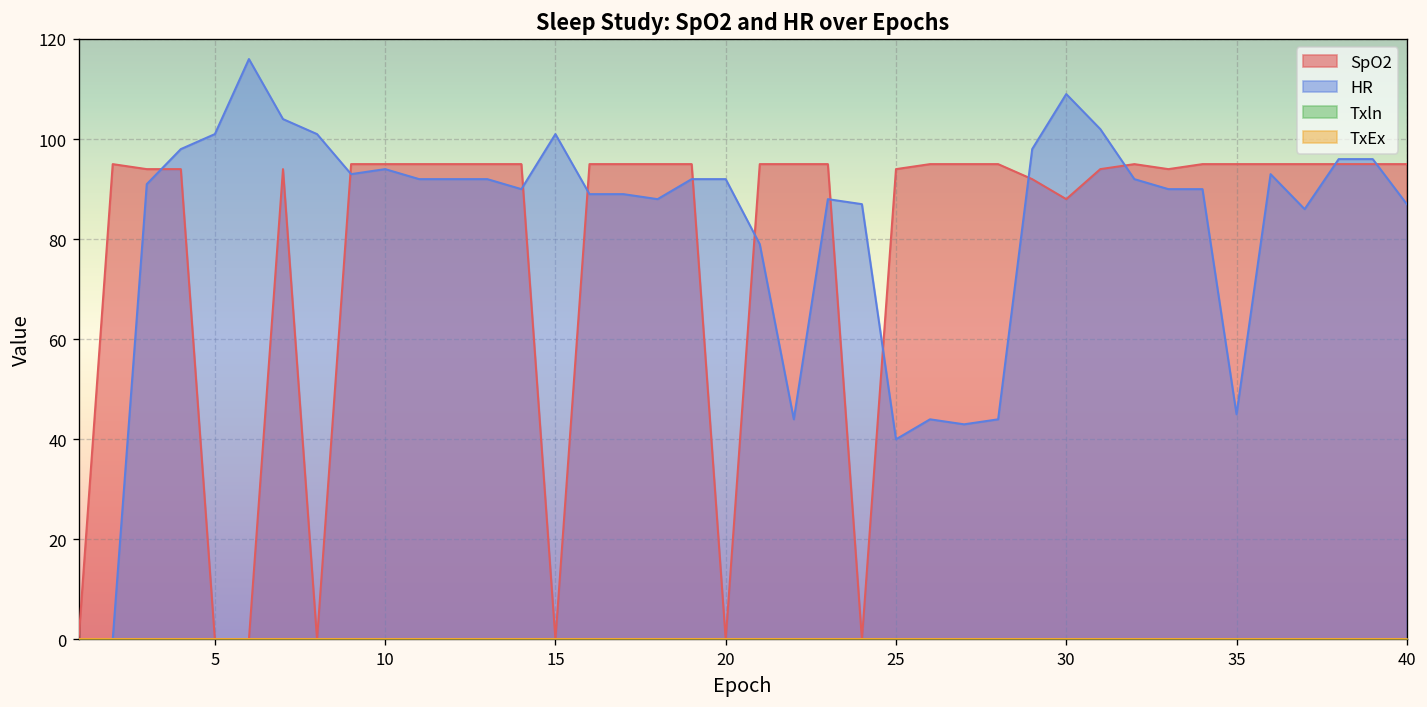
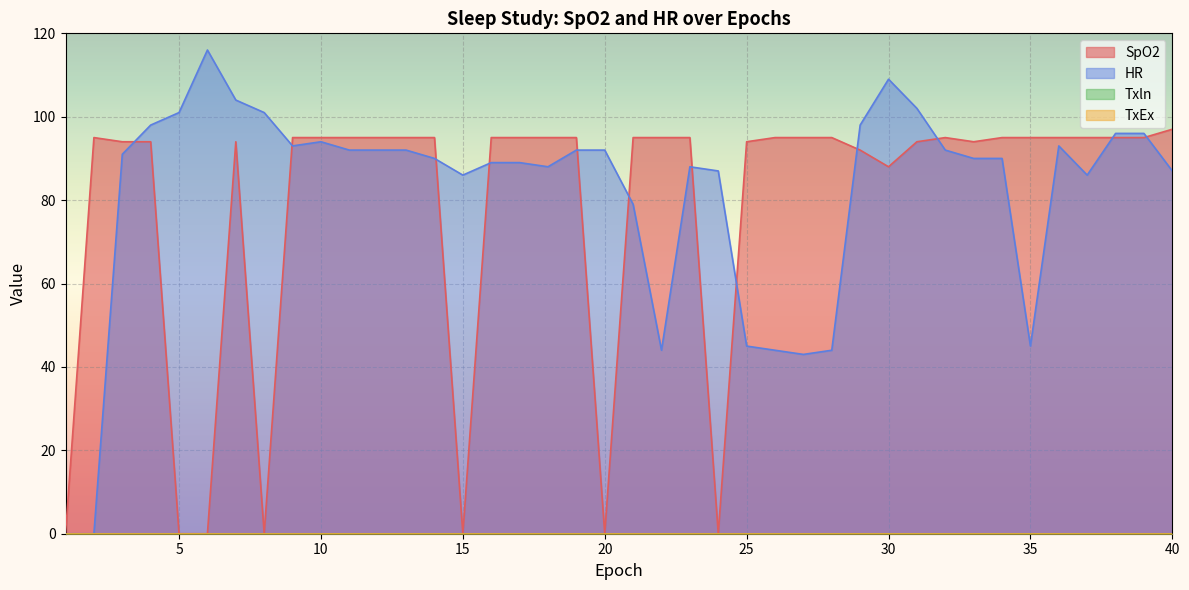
  {
    "SpO2": {
      "10": 95,
      "25": 94,
      "30": 88,
      "35": 95,
-     "40": 95
+     "40": 97
    },
    "HR": {
      "5": 101,
      "10": 94,
-     "15": 101,
+     "15": 86,
      "20": 92,
-     "25": 40,
+     "25": 45,
      "30": 109,
      "35": 45,
      "40": 87
    },
    "TxEx": {
      "10": 0,
      "25": 0,
      "30": 0,
      "35": 0,
      "40": 0
    }
  }
